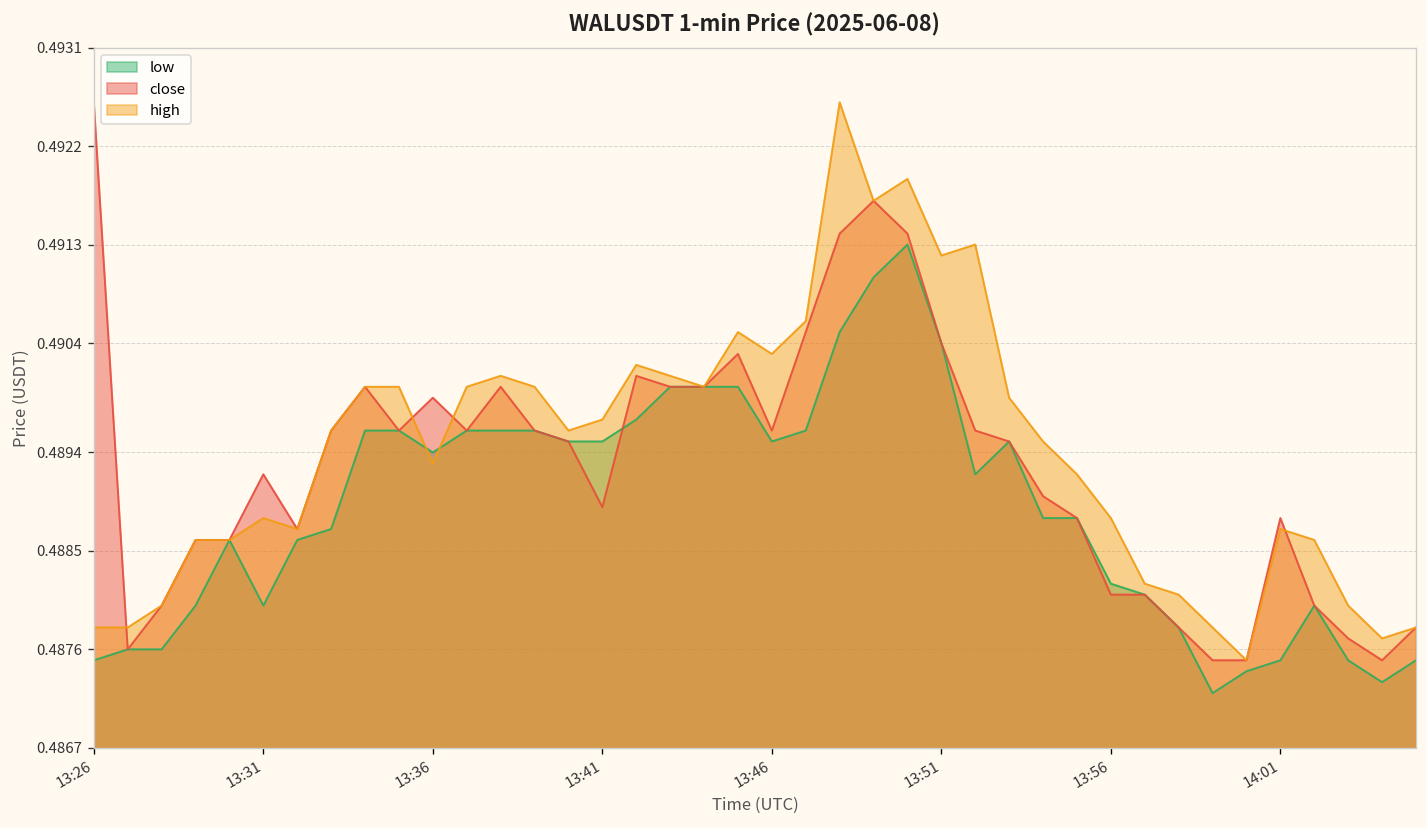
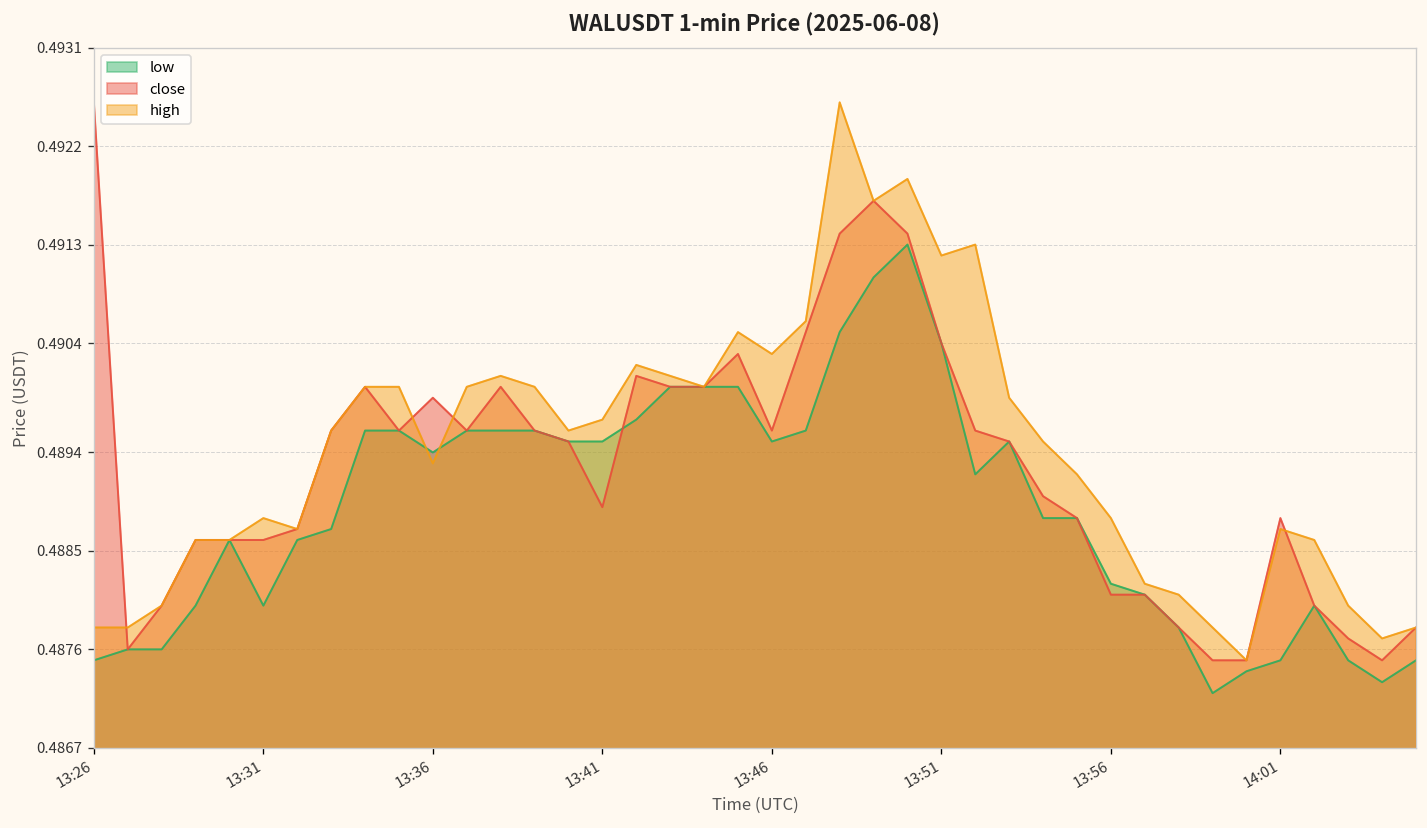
  {
    "low": {
      "13:26": 0.4875,
      "13:31": 0.4880,
      "13:36": 0.4894,
      "13:41": 0.4895,
      "13:46": 0.4895,
      "13:56": 0.4882,
      "14:01": 0.4875
    },
    "close": {
      "13:26": 0.4926,
-     "13:31": 0.4892,
+     "13:31": 0.4886,
      "13:36": 0.4899,
      "13:41": 0.4889,
      "13:46": 0.4896,
      "13:56": 0.4881,
      "14:01": 0.4888
    },
    "high": {
      "13:26": 0.4878,
      "13:31": 0.4888,
      "13:36": 0.4893,
      "13:41": 0.4897,
      "13:46": 0.4903,
      "13:51": 0.4912,
      "13:56": 0.4888,
      "14:01": 0.4887
    }
  }
